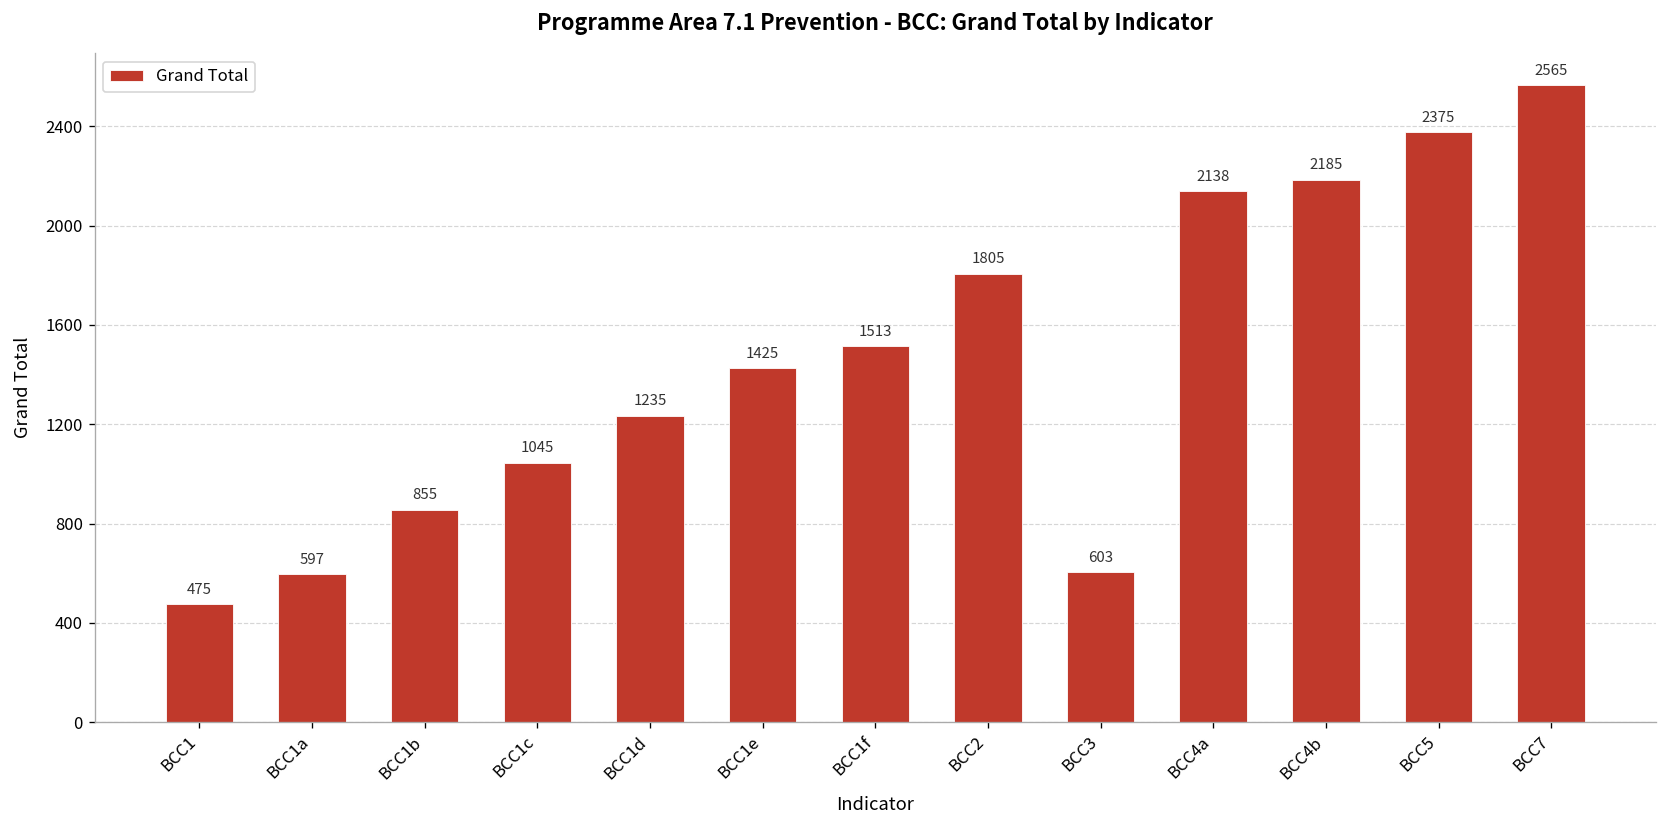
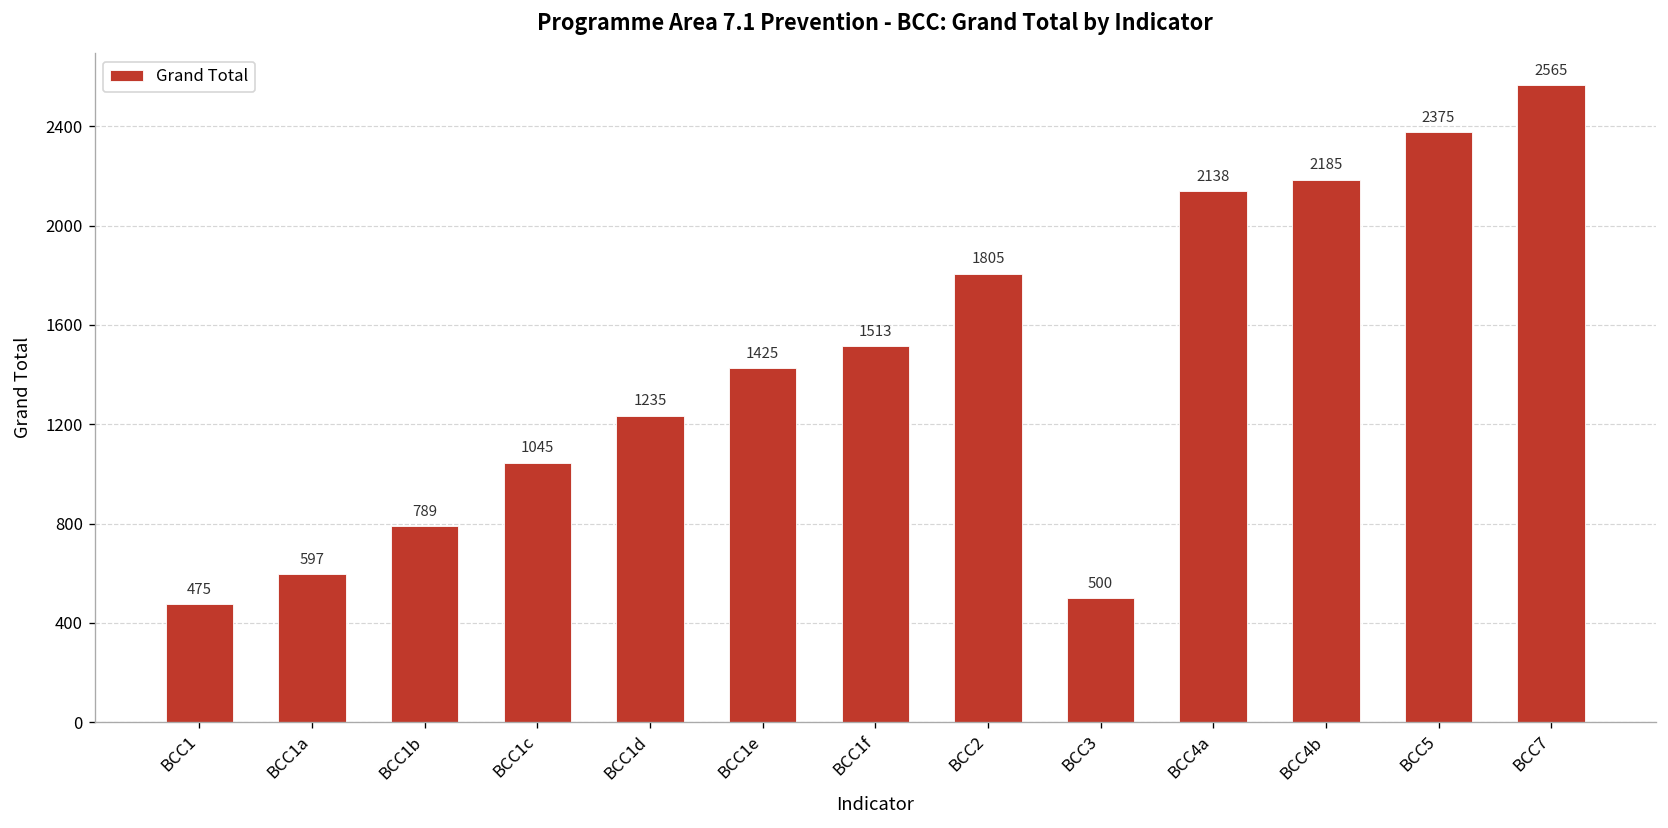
  {
    "BCC1": 475,
    "BCC1a": 597,
-   "BCC1b": 855,
+   "BCC1b": 789,
    "BCC1c": 1045,
    "BCC1d": 1235,
    "BCC1e": 1425,
    "BCC1f": 1513,
    "BCC2": 1805,
-   "BCC3": 603,
+   "BCC3": 500,
    "BCC4a": 2138,
    "BCC4b": 2185,
    "BCC5": 2375,
    "BCC7": 2565
  }
